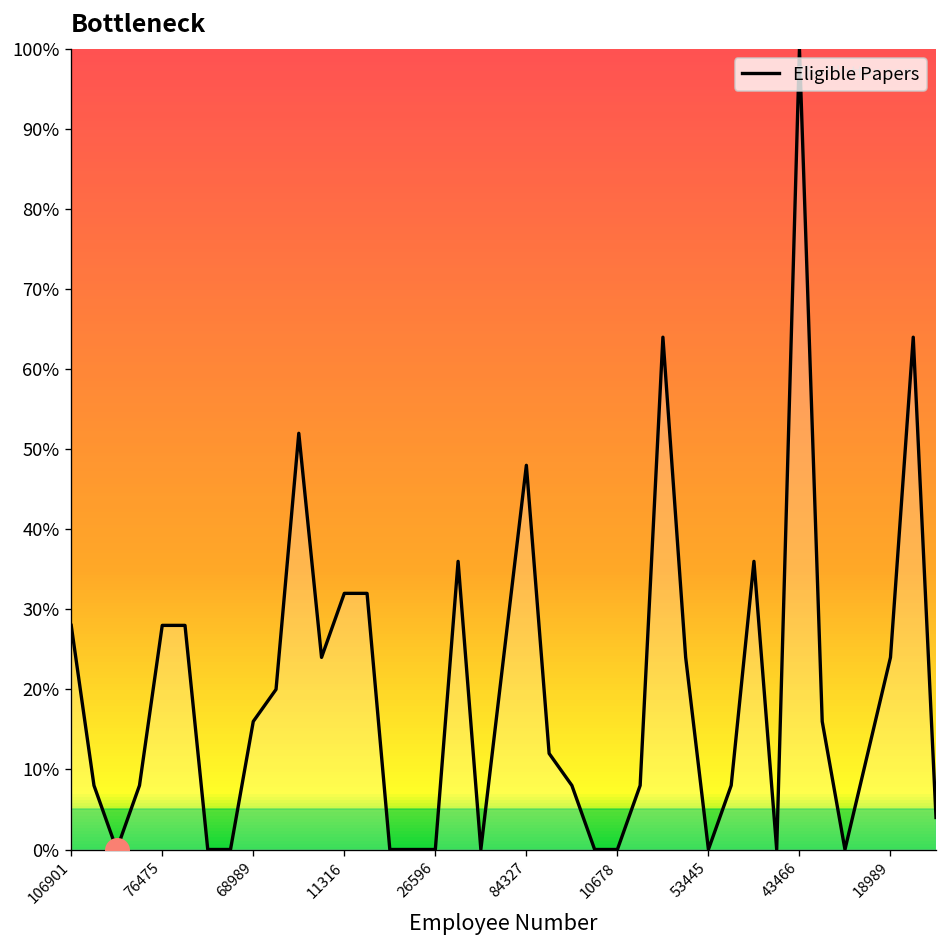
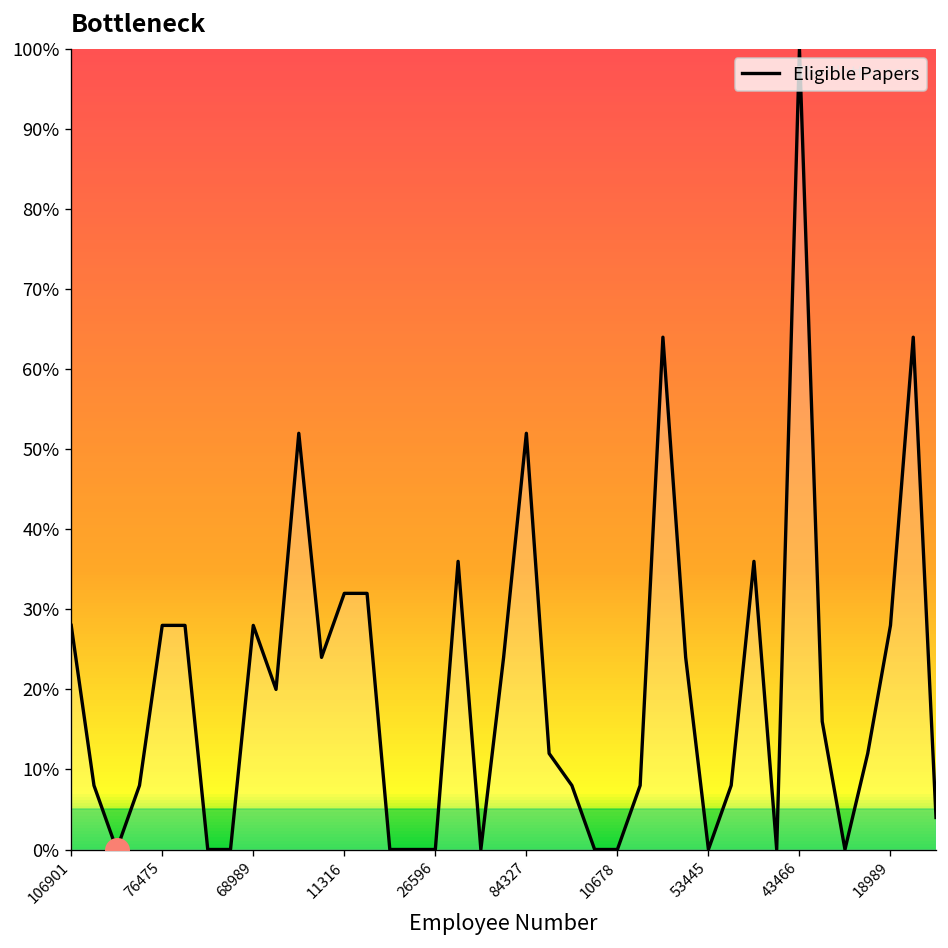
  {
    "Eligible Papers": {
      "106901": "28%",
      "76475": "28%",
-     "68989": "16%",
+     "68989": "28%",
      "11316": "32%",
-     "84327": "48%",
+     "84327": "52%",
      "43466": "100%",
-     "18989": "24%"
+     "18989": "28%"
    }
  }
